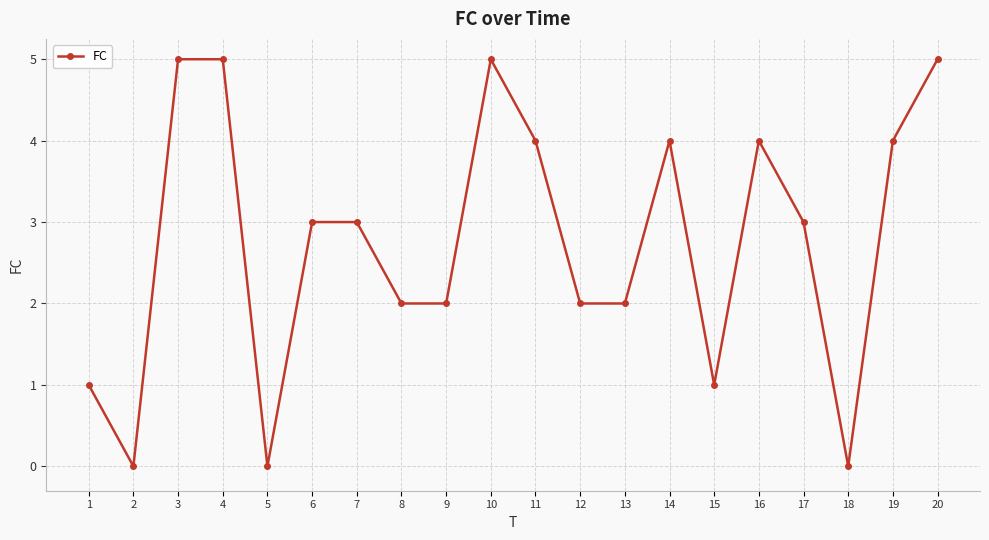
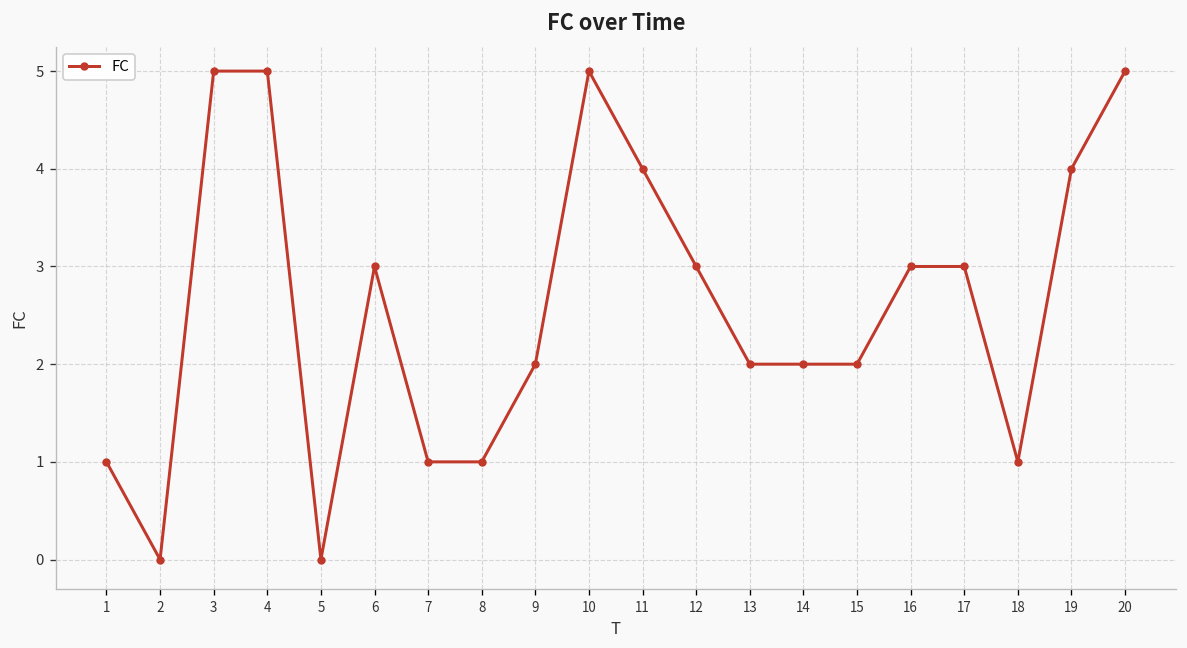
  {
    "1": 1,
    "2": 0,
    "3": 5,
    "4": 5,
    "5": 0,
    "6": 3,
-   "7": 3,
-   "8": 2,
+   "7": 1,
+   "8": 1,
    "9": 2,
    "10": 5,
    "11": 4,
-   "12": 2,
+   "12": 3,
    "13": 2,
-   "14": 4,
-   "15": 1,
-   "16": 4,
+   "14": 2,
+   "15": 2,
+   "16": 3,
    "17": 3,
-   "18": 0,
+   "18": 1,
    "19": 4,
    "20": 5
  }
